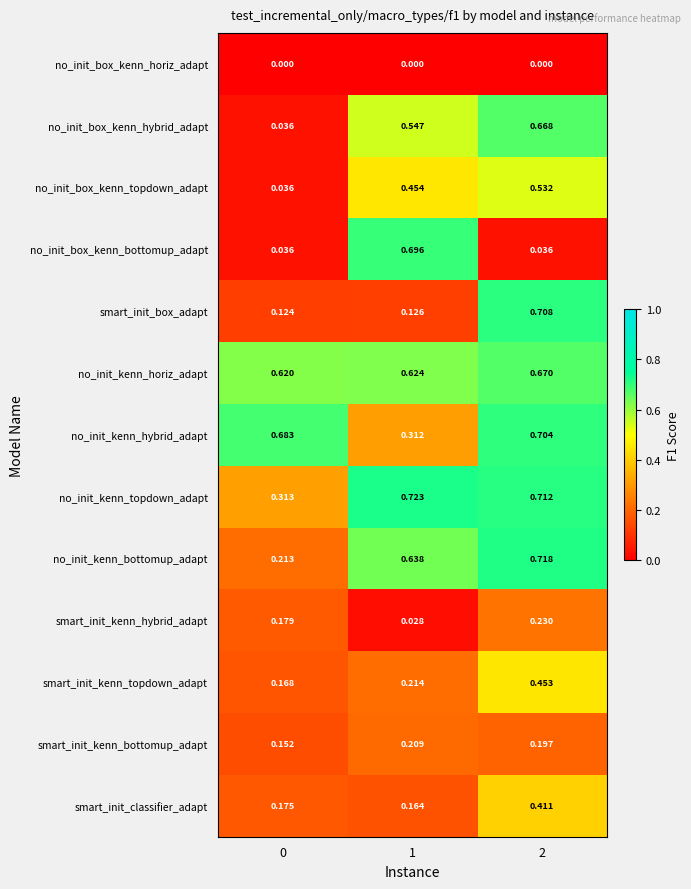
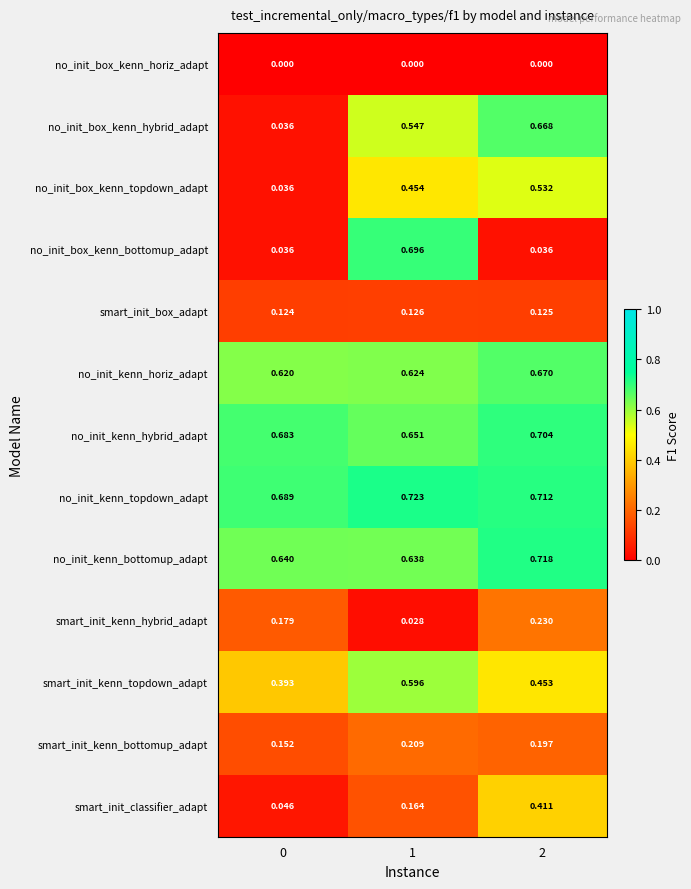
  {
    "no_init_box_kenn_horiz_adapt": {
      "0": 0.000,
      "1": 0.000,
      "2": 0.000
    },
    "no_init_box_kenn_hybrid_adapt": {
      "0": 0.036,
      "1": 0.547,
      "2": 0.668
    },
    "no_init_box_kenn_topdown_adapt": {
      "0": 0.036,
      "1": 0.454,
      "2": 0.532
    },
    "no_init_box_kenn_bottomup_adapt": {
      "0": 0.036,
      "1": 0.696,
      "2": 0.036
    },
    "smart_init_box_adapt": {
      "0": 0.124,
      "1": 0.126,
-     "2": 0.708
+     "2": 0.125
    },
    "no_init_kenn_horiz_adapt": {
      "0": 0.620,
      "1": 0.624,
      "2": 0.670
    },
    "no_init_kenn_hybrid_adapt": {
      "0": 0.683,
-     "1": 0.312,
+     "1": 0.651,
      "2": 0.704
    },
    "no_init_kenn_topdown_adapt": {
-     "0": 0.313,
+     "0": 0.689,
      "1": 0.723,
      "2": 0.712
    },
    "no_init_kenn_bottomup_adapt": {
-     "0": 0.213,
+     "0": 0.640,
      "1": 0.638,
      "2": 0.718
    },
    "smart_init_kenn_hybrid_adapt": {
      "0": 0.179,
      "1": 0.028,
      "2": 0.230
    },
    "smart_init_kenn_topdown_adapt": {
-     "0": 0.168,
-     "1": 0.214,
+     "0": 0.393,
+     "1": 0.596,
      "2": 0.453
    },
    "smart_init_kenn_bottomup_adapt": {
      "0": 0.152,
      "1": 0.209,
      "2": 0.197
    },
    "smart_init_classifier_adapt": {
-     "0": 0.175,
+     "0": 0.046,
      "1": 0.164,
      "2": 0.411
    }
  }
